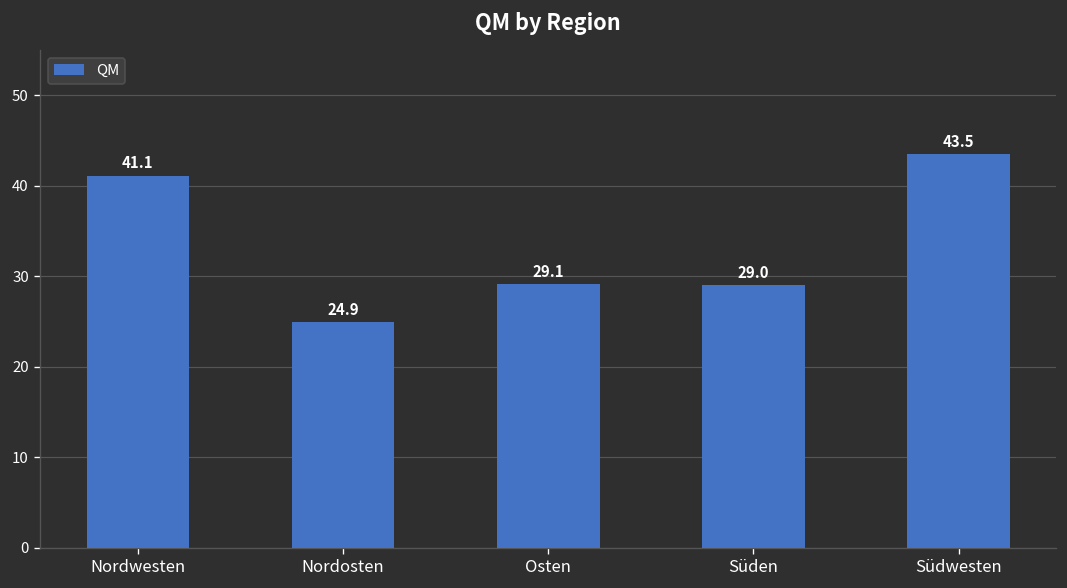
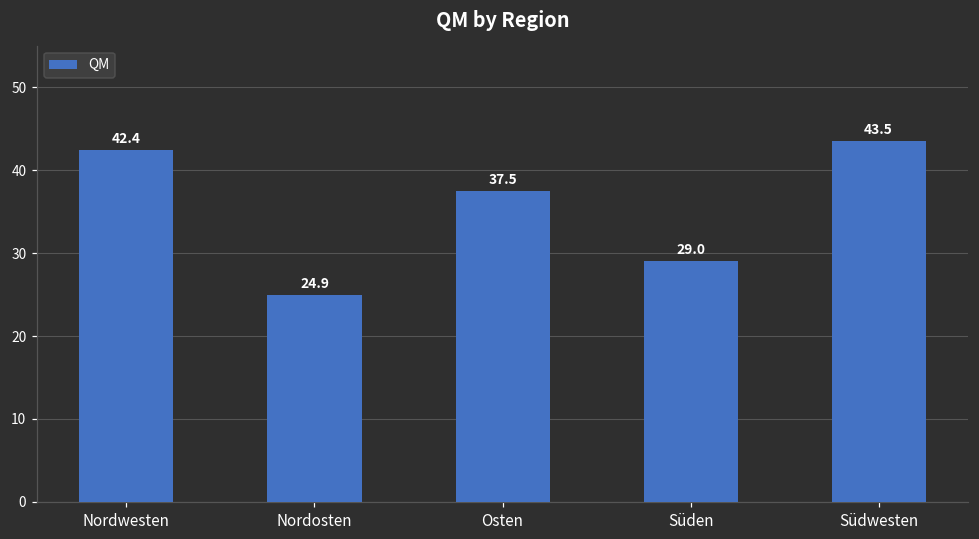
  {
-   "Nordwesten": 41.1,
+   "Nordwesten": 42.4,
    "Nordosten": 24.9,
-   "Osten": 29.1,
+   "Osten": 37.5,
    "Süden": 29.0,
    "Südwesten": 43.5
  }
